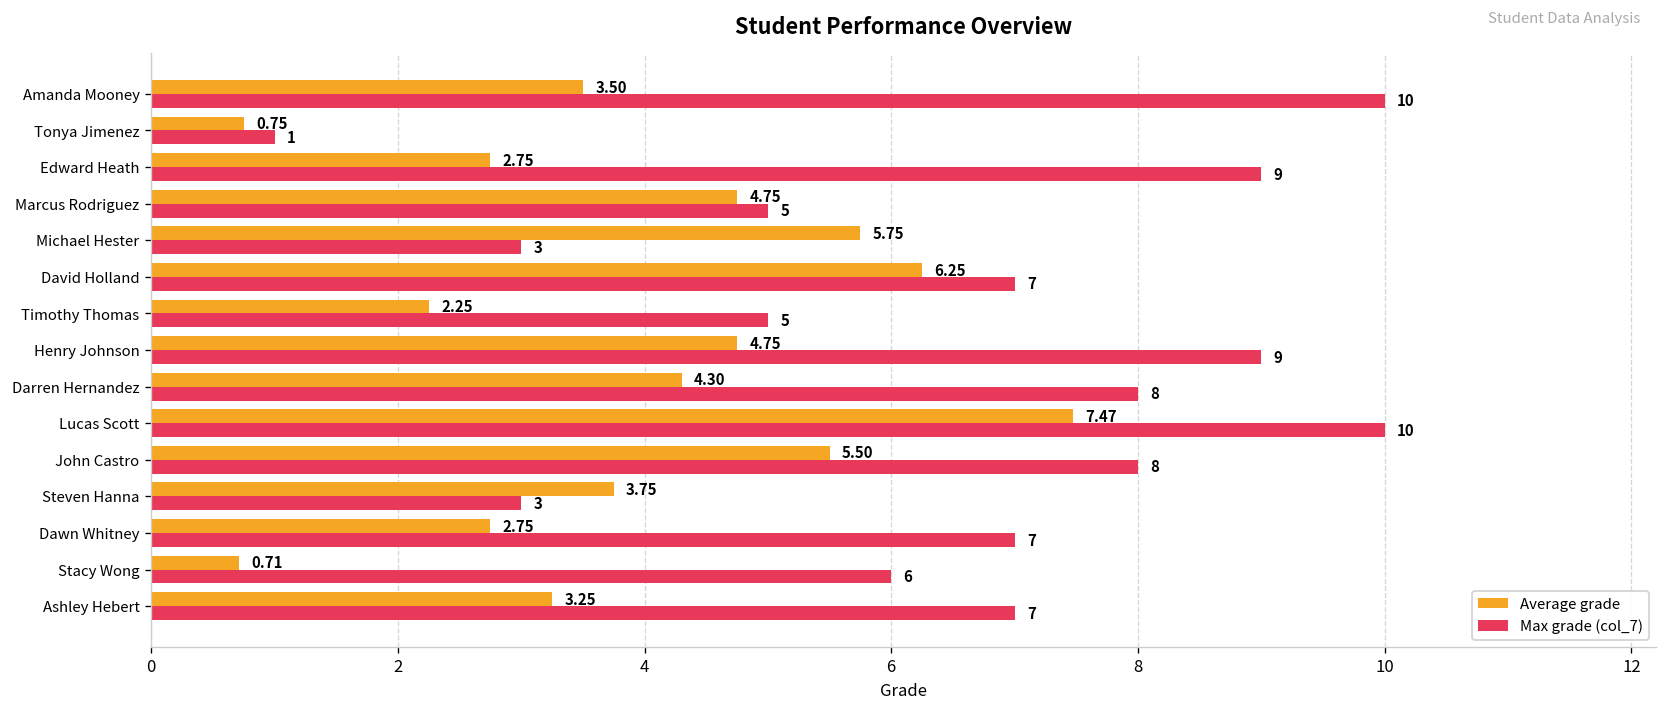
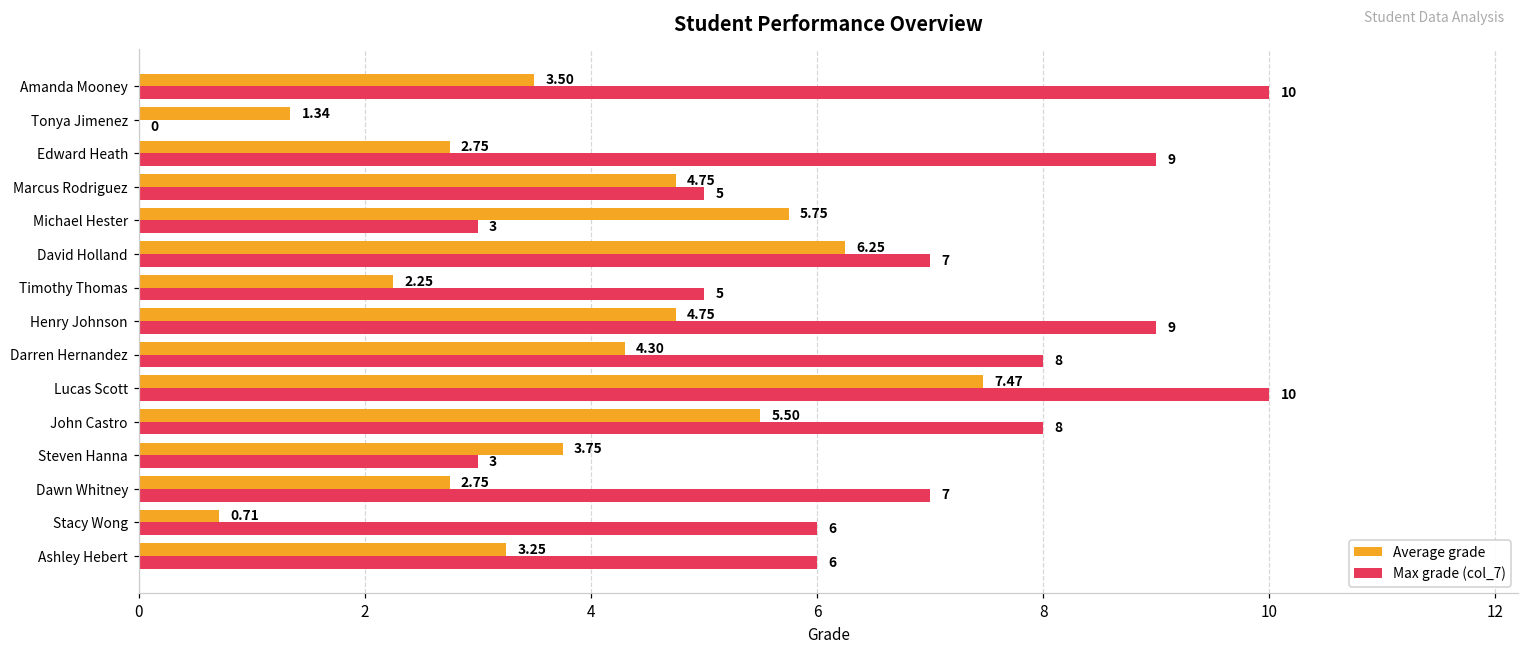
  {
    "Average grade": {
      "Amanda Mooney": 3.50,
-     "Tonya Jimenez": 0.75,
+     "Tonya Jimenez": 1.34,
      "Edward Heath": 2.75,
      "Marcus Rodriguez": 4.75,
      "Michael Hester": 5.75,
      "David Holland": 6.25,
      "Timothy Thomas": 2.25,
      "Henry Johnson": 4.75,
      "Darren Hernandez": 4.30,
      "Lucas Scott": 7.47,
      "John Castro": 5.50,
      "Steven Hanna": 3.75,
      "Dawn Whitney": 2.75,
      "Stacy Wong": 0.71,
      "Ashley Hebert": 3.25
    },
    "Max grade (col_7)": {
      "Amanda Mooney": 10,
-     "Tonya Jimenez": 1,
+     "Tonya Jimenez": 0,
      "Edward Heath": 9,
      "Marcus Rodriguez": 5,
      "Michael Hester": 3,
      "David Holland": 7,
      "Timothy Thomas": 5,
      "Henry Johnson": 9,
      "Darren Hernandez": 8,
      "Lucas Scott": 10,
      "John Castro": 8,
      "Steven Hanna": 3,
      "Dawn Whitney": 7,
      "Stacy Wong": 6,
-     "Ashley Hebert": 7
+     "Ashley Hebert": 6
    }
  }
